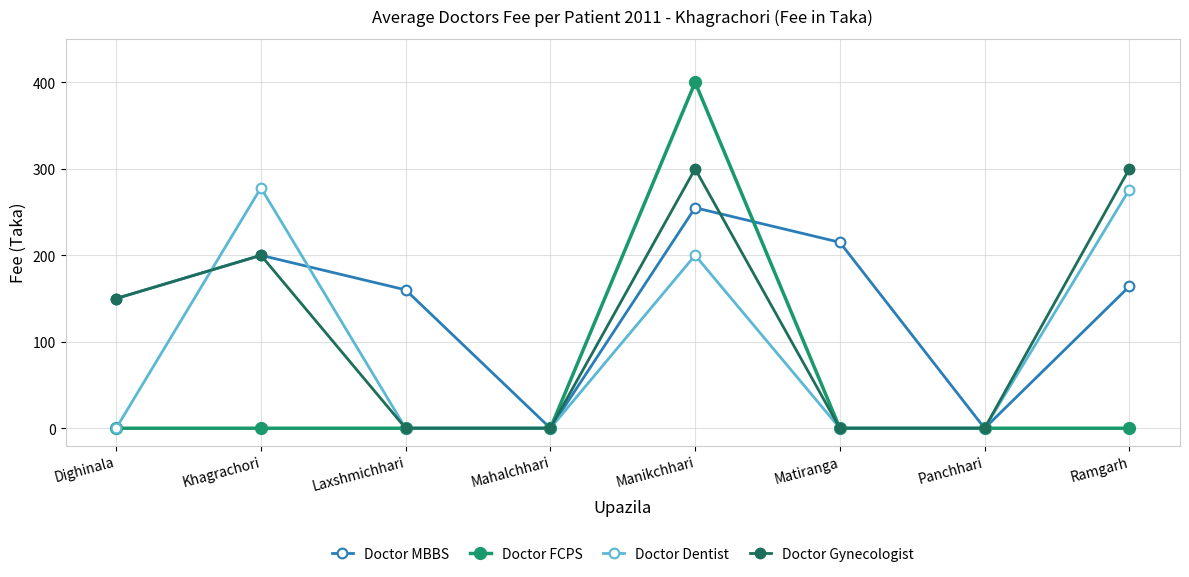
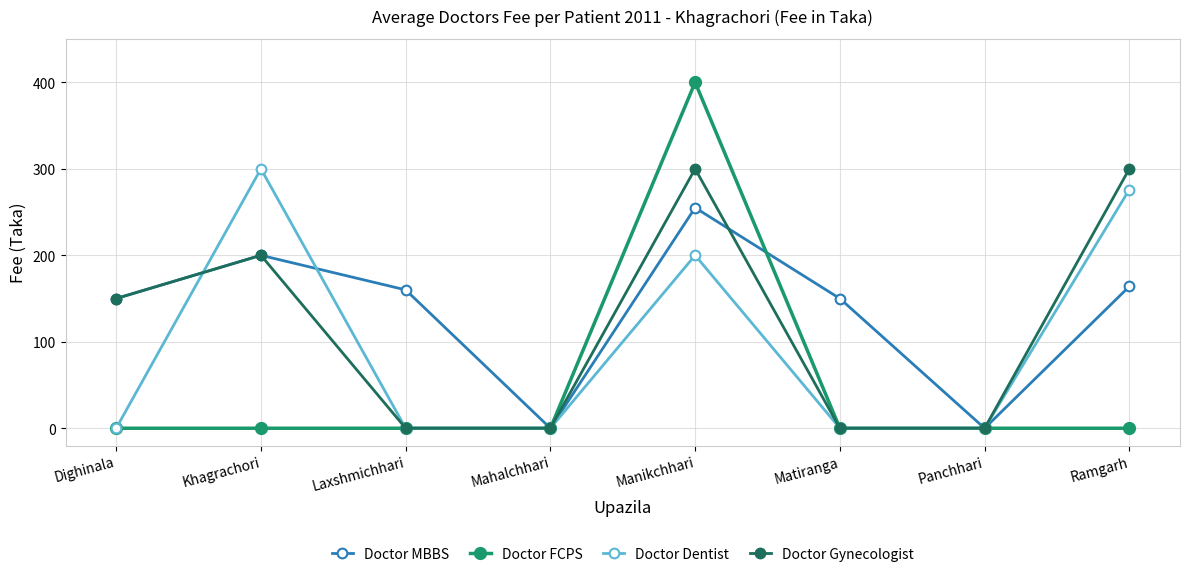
  {
    "Doctor MBBS": {
      "Laxshmichhari": 160,
      "Manikchhari": 260,
-     "Matiranga": 220,
+     "Matiranga": 150,
      "Ramgarh": 160
    },
    "Doctor Dentist": {
-     "Khagrachori": 280,
+     "Khagrachori": 300,
      "Manikchhari": 200,
      "Ramgarh": 280
    }
  }
